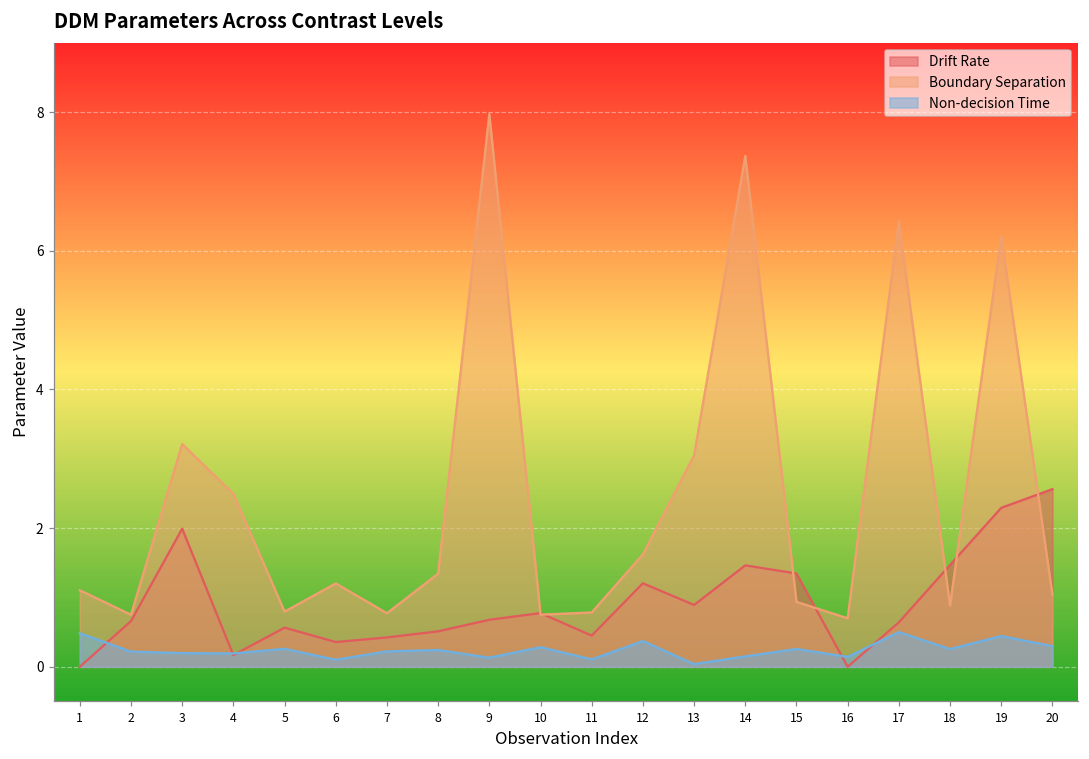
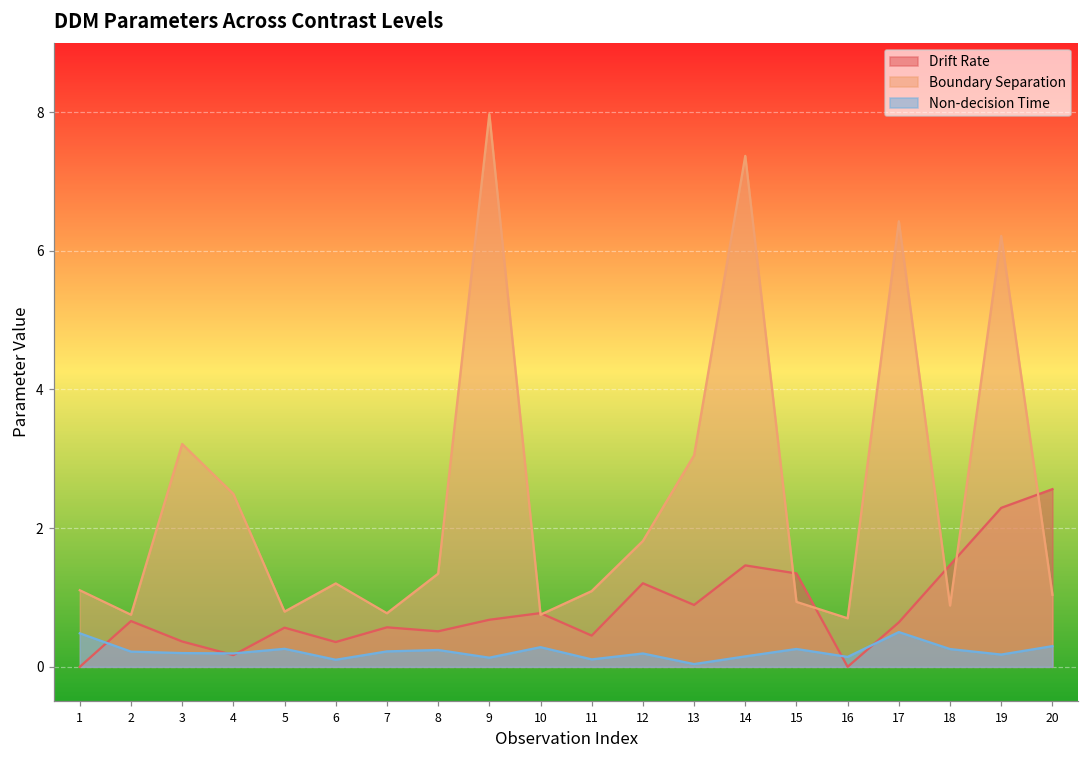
  {
    "Drift Rate": {
      "1": 0.0,
      "2": 0.7,
-     "3": 2.0,
+     "3": 0.4,
      "5": 0.6,
      "6": 0.4,
-     "7": 0.4,
+     "7": 0.6,
      "8": 0.5,
      "9": 0.7,
      "11": 0.5,
      "12": 1.2,
      "13": 0.9,
      "14": 1.5,
      "15": 1.3,
      "16": 0.0,
      "17": 0.6,
      "18": 1.5,
      "19": 2.3,
      "20": 2.6
    },
    "Boundary Separation": {
      "1": 1.1,
      "2": 0.8,
      "3": 3.2,
      "4": 2.5,
      "5": 0.8,
      "6": 1.2,
      "7": 0.8,
      "8": 1.3,
      "9": 8.0,
-     "11": 0.8,
-     "12": 1.6,
+     "11": 1.1,
+     "12": 1.8,
      "13": 3.0,
      "14": 7.4,
      "15": 0.9,
      "16": 0.7,
      "17": 6.4,
      "18": 0.9,
      "19": 6.2,
      "20": 1.0
    },
    "Non-decision Time": {
      "1": 0.5,
      "2": 0.2,
      "3": 0.2,
      "5": 0.3,
      "6": 0.1,
      "7": 0.2,
      "8": 0.2,
      "9": 0.1,
      "10": 0.3,
      "11": 0.1,
-     "12": 0.4,
+     "12": 0.2,
      "13": 0.0,
      "14": 0.2,
      "15": 0.3,
      "16": 0.1,
      "17": 0.5,
      "18": 0.3,
-     "19": 0.4,
+     "19": 0.2,
      "20": 0.3
    }
  }
